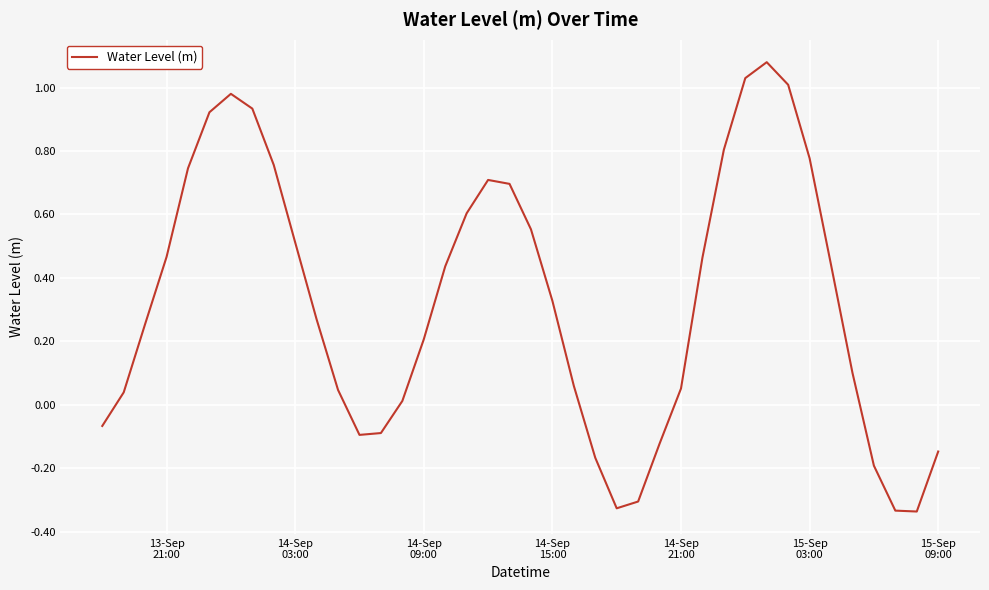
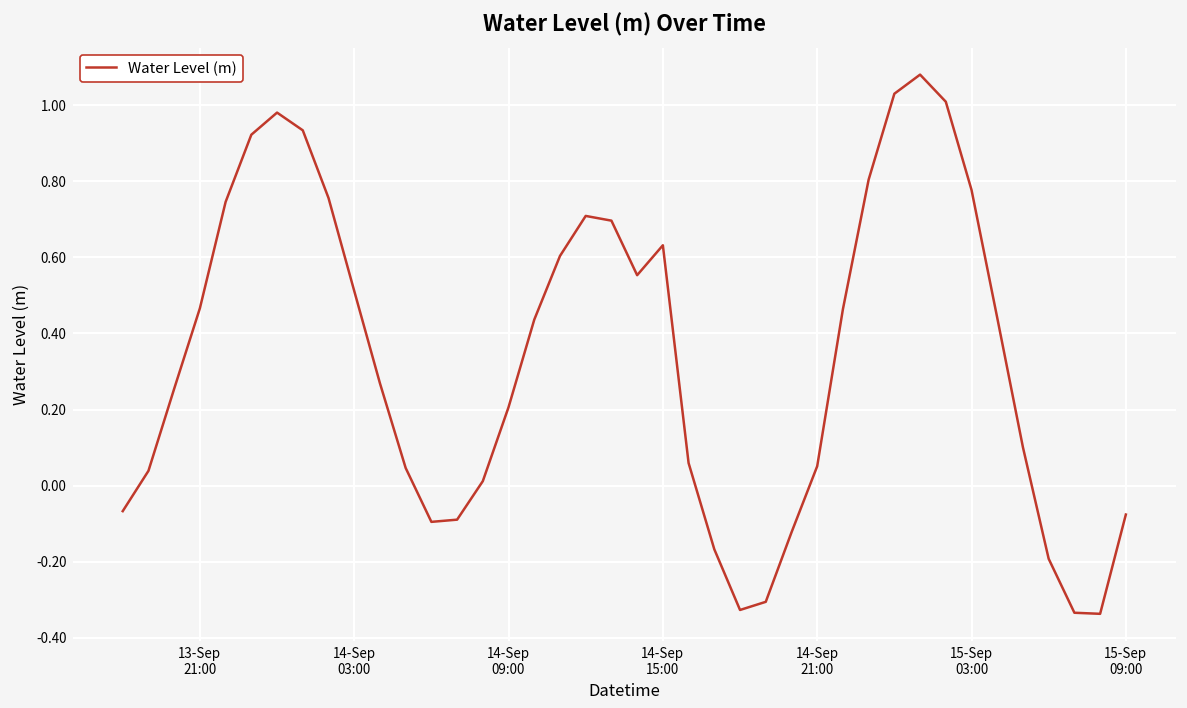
  {
    "13-Sep 21:00": 0.47,
    "14-Sep 03:00": 0.51,
    "14-Sep 09:00": 0.21,
-   "14-Sep 15:00": 0.33,
+   "14-Sep 15:00": 0.63,
    "14-Sep 21:00": 0.05,
    "15-Sep 03:00": 0.78,
-   "15-Sep 09:00": -0.15
+   "15-Sep 09:00": -0.08
  }
